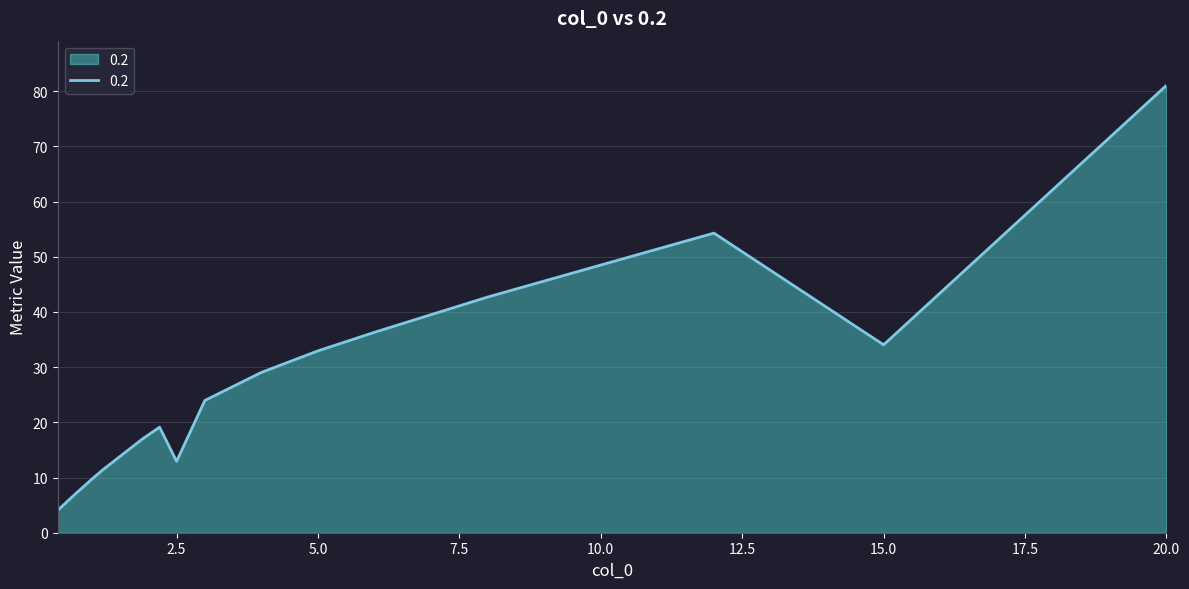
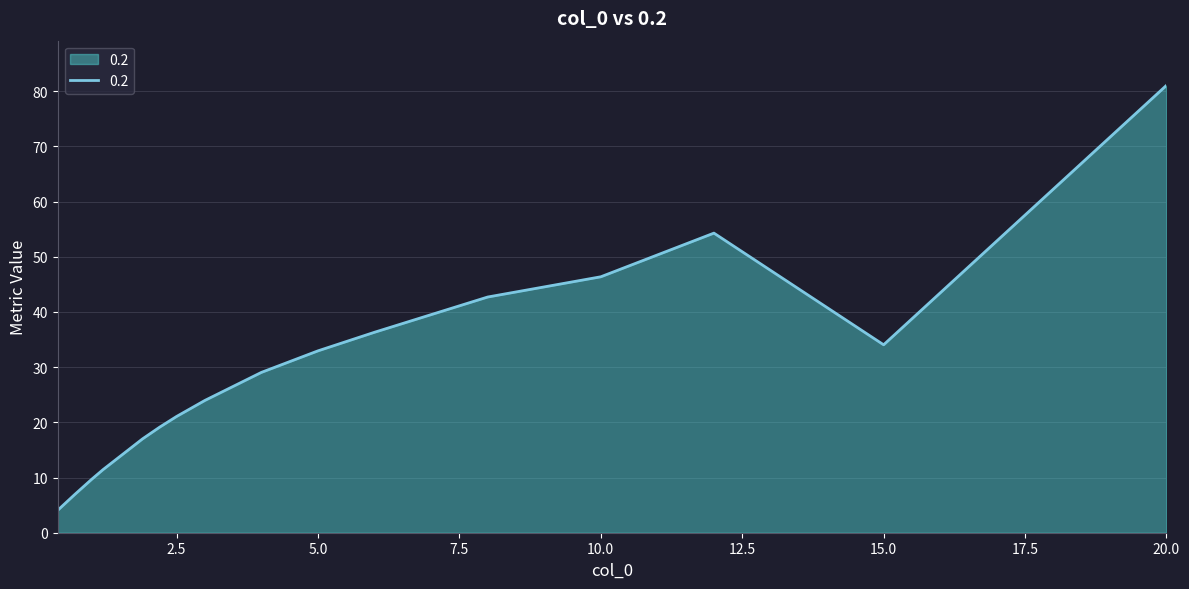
  {
-   "2.5": 13,
+   "2.5": 21,
    "5.0": 33,
-   "10.0": 49,
+   "10.0": 46,
    "15.0": 34,
    "20.0": 81
  }
